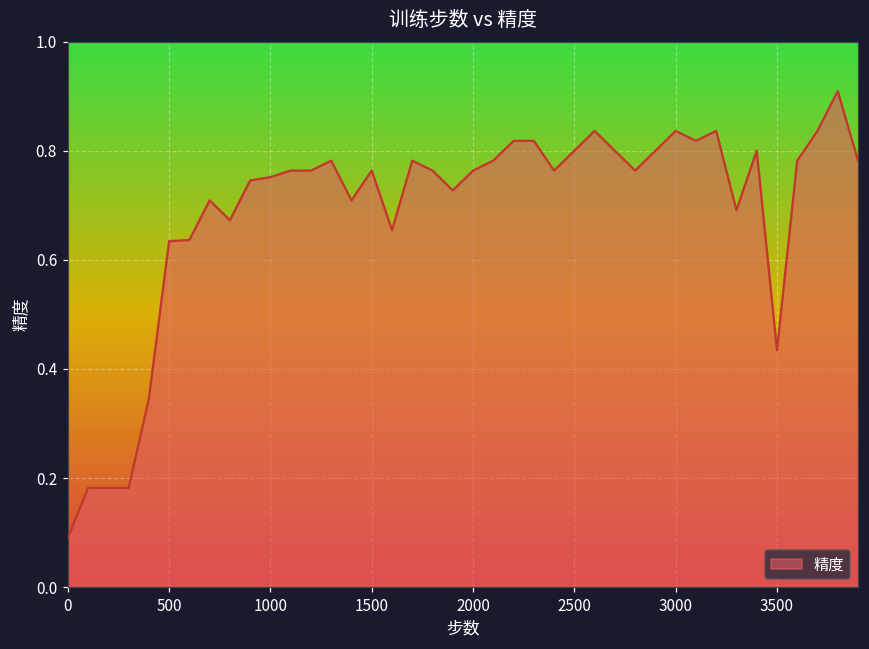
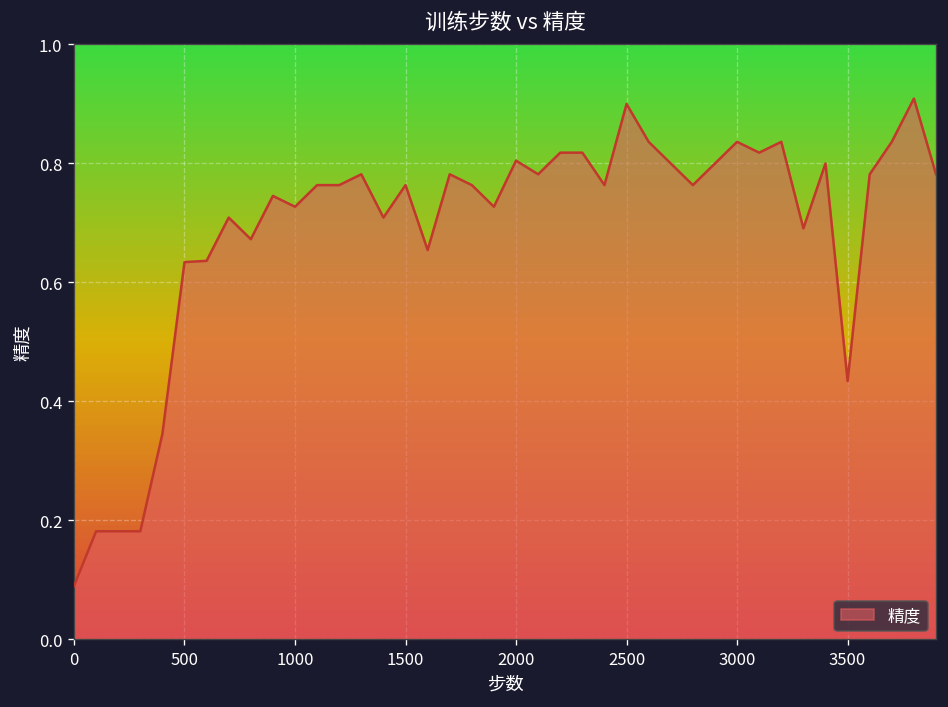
  {
    "0": 0.09,
    "500": 0.63,
-   "1000": 0.75,
+   "1000": 0.73,
    "1500": 0.76,
-   "2000": 0.76,
-   "2500": 0.8,
+   "2000": 0.80,
+   "2500": 0.9,
    "3000": 0.84,
    "3500": 0.43
  }
